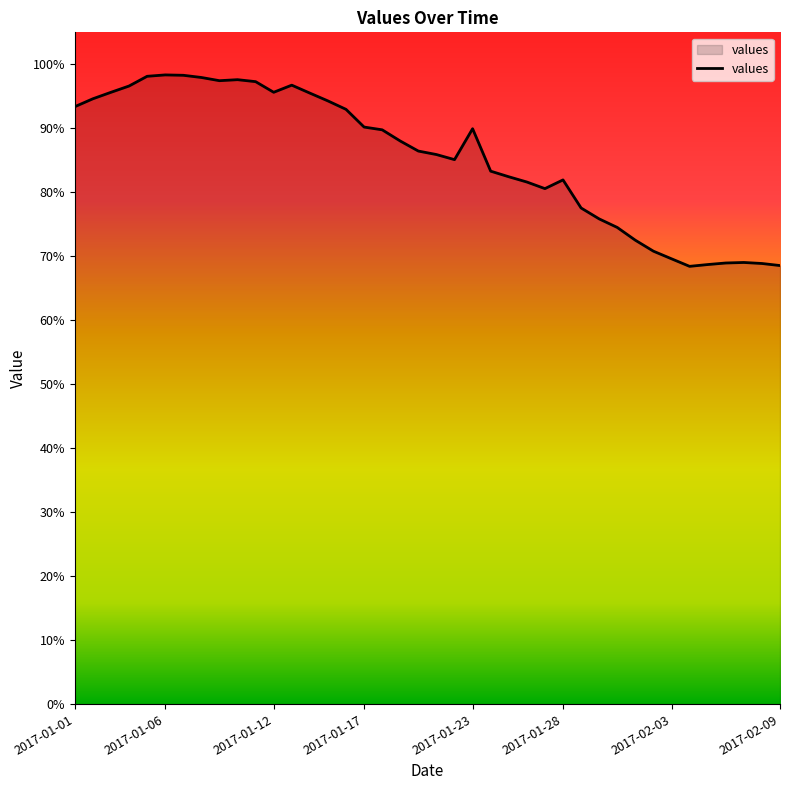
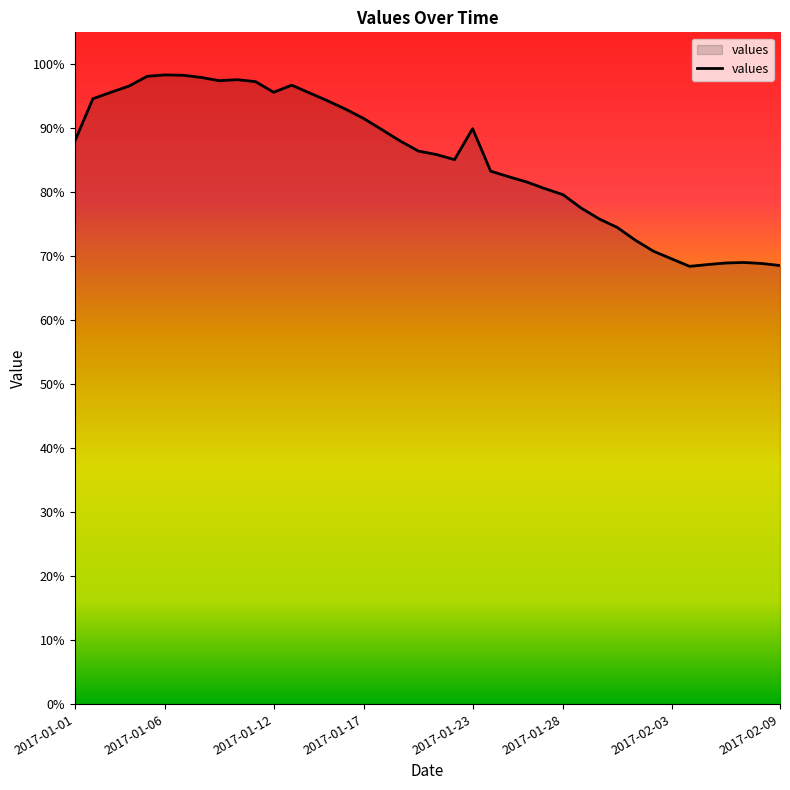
  {
-   "2017-01-01": "93%",
+   "2017-01-01": "88%",
    "2017-01-06": "98%",
    "2017-01-12": "96%",
-   "2017-01-17": "90%",
+   "2017-01-17": "91%",
    "2017-01-23": "90%",
-   "2017-01-28": "82%",
+   "2017-01-28": "80%",
    "2017-02-03": "70%",
    "2017-02-09": "69%"
  }
